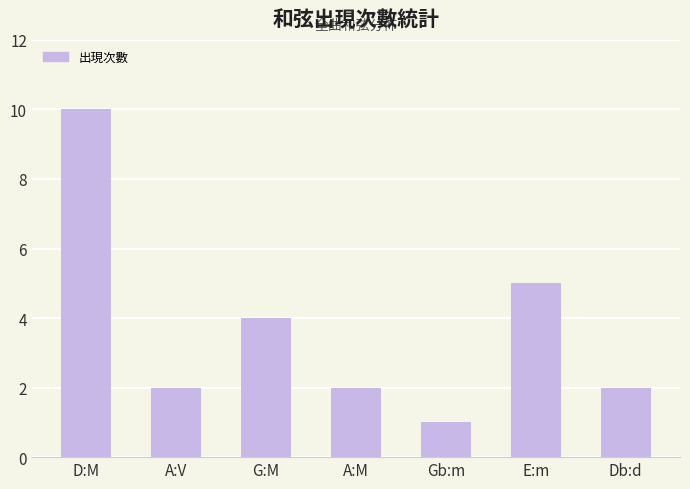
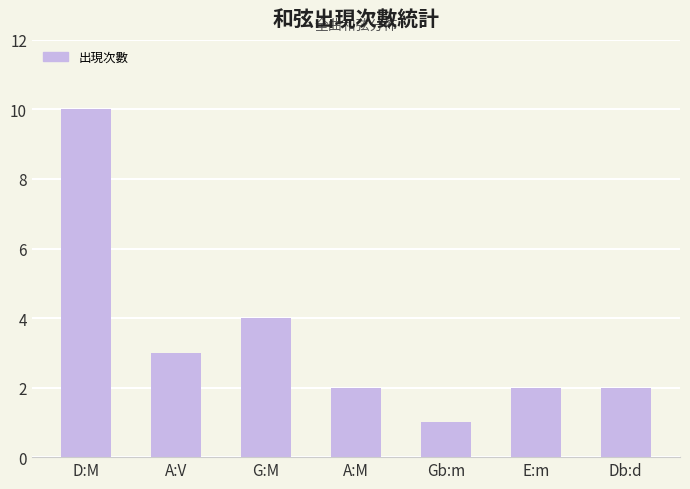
  {
    "D:M": 10,
-   "A:V": 2,
+   "A:V": 3,
    "G:M": 4,
    "A:M": 2,
    "Gb:m": 1,
-   "E:m": 5,
+   "E:m": 2,
    "Db:d": 2
  }
